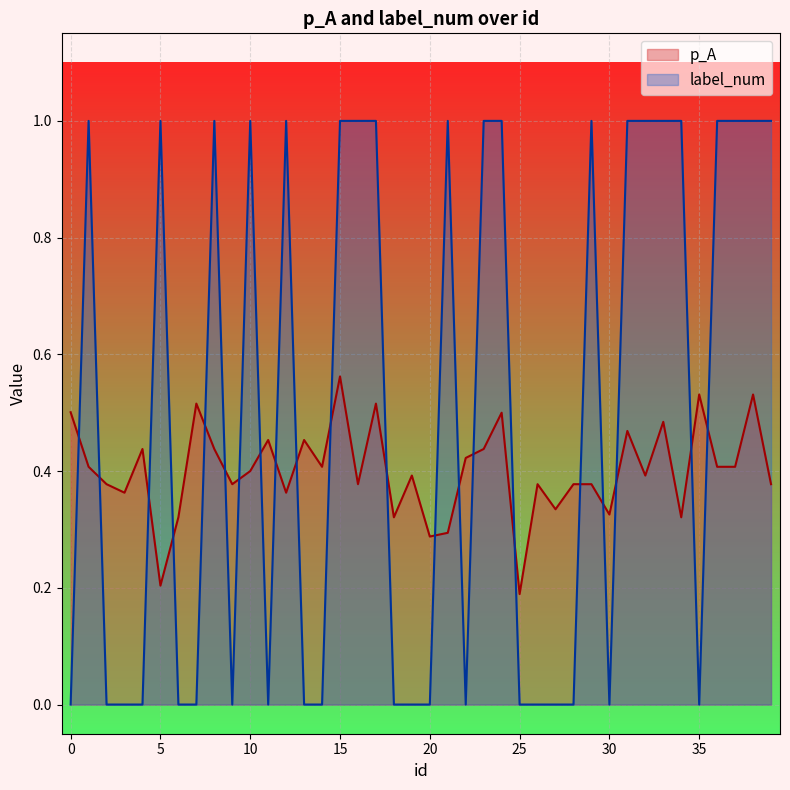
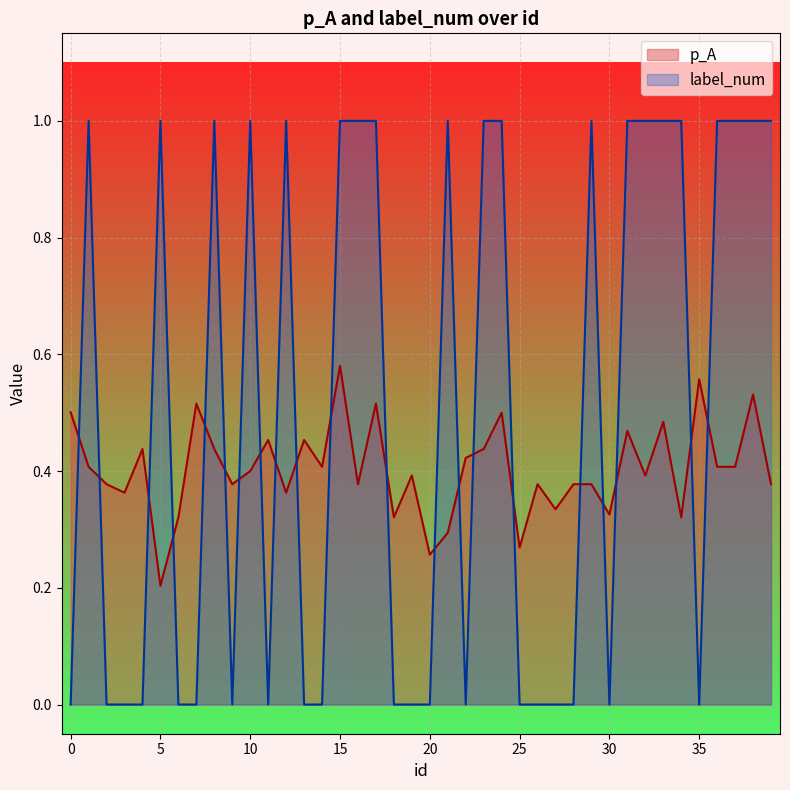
  {
    "p_A": {
      "0": 0.50,
      "5": 0.20,
      "10": 0.40,
-     "15": 0.56,
-     "20": 0.29,
-     "25": 0.19,
+     "15": 0.58,
+     "20": 0.26,
+     "25": 0.27,
      "30": 0.33,
-     "35": 0.53
+     "35": 0.56
    },
    "label_num": {
      "0": 0.00,
      "5": 1.00,
      "10": 1.00,
      "15": 1.00,
      "20": 0.00,
      "25": 0.00,
      "30": 0.00,
      "35": 0.00
    }
  }
